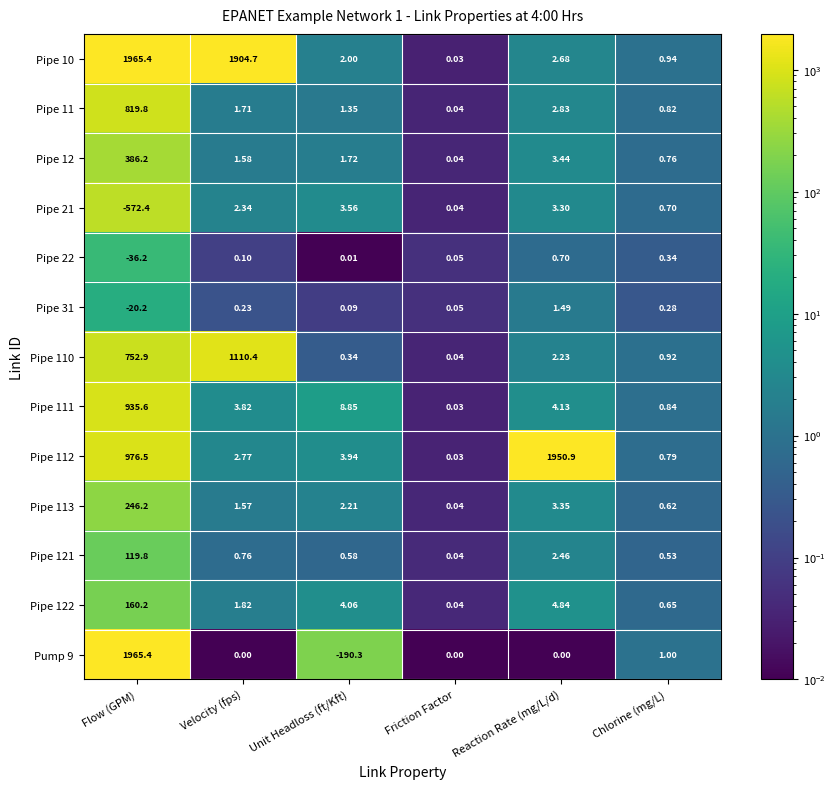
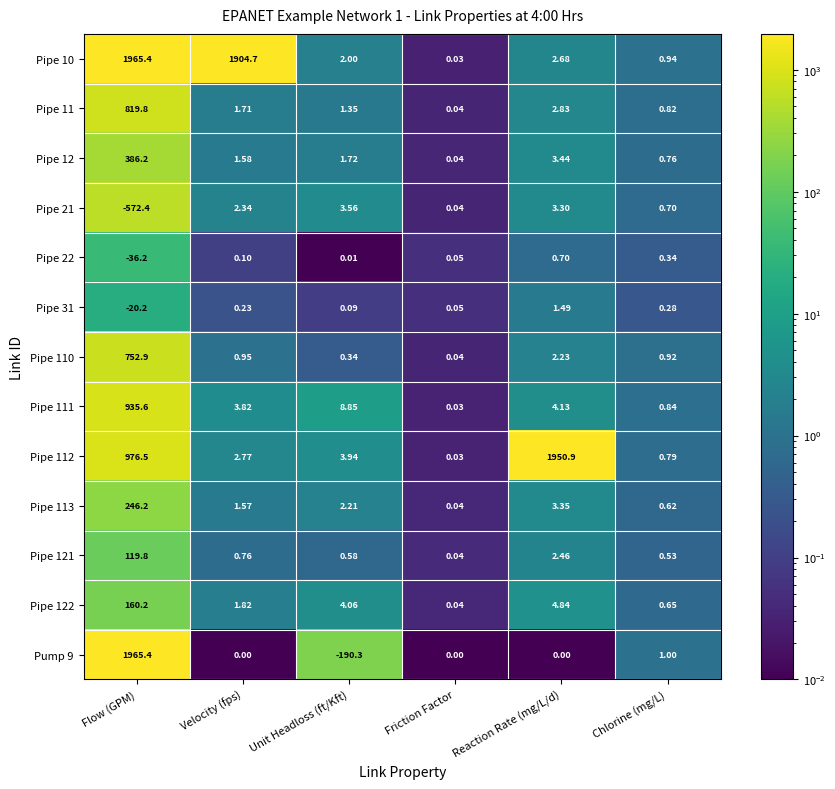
  {
    "Pipe 10": {
      "Flow (GPM)": 1965.4,
      "Velocity (fps)": 1904.7,
      "Unit Headloss (ft/Kft)": 2.00,
      "Friction Factor": 0.03,
      "Reaction Rate (mg/L/d)": 2.68,
      "Chlorine (mg/L)": 0.94
    },
    "Pipe 11": {
      "Flow (GPM)": 819.8,
      "Velocity (fps)": 1.71,
      "Unit Headloss (ft/Kft)": 1.35,
      "Friction Factor": 0.04,
      "Reaction Rate (mg/L/d)": 2.83,
      "Chlorine (mg/L)": 0.82
    },
    "Pipe 12": {
      "Flow (GPM)": 386.2,
      "Velocity (fps)": 1.58,
      "Unit Headloss (ft/Kft)": 1.72,
      "Friction Factor": 0.04,
      "Reaction Rate (mg/L/d)": 3.44,
      "Chlorine (mg/L)": 0.76
    },
    "Pipe 21": {
      "Flow (GPM)": -572.4,
      "Velocity (fps)": 2.34,
      "Unit Headloss (ft/Kft)": 3.56,
      "Friction Factor": 0.04,
      "Reaction Rate (mg/L/d)": 3.30,
      "Chlorine (mg/L)": 0.70
    },
    "Pipe 22": {
      "Flow (GPM)": -36.2,
      "Velocity (fps)": 0.10,
      "Unit Headloss (ft/Kft)": 0.01,
      "Friction Factor": 0.05,
      "Reaction Rate (mg/L/d)": 0.70,
      "Chlorine (mg/L)": 0.34
    },
    "Pipe 31": {
      "Flow (GPM)": -20.2,
      "Velocity (fps)": 0.23,
      "Unit Headloss (ft/Kft)": 0.09,
      "Friction Factor": 0.05,
      "Reaction Rate (mg/L/d)": 1.49,
      "Chlorine (mg/L)": 0.28
    },
    "Pipe 110": {
      "Flow (GPM)": 752.9,
-     "Velocity (fps)": 1110.4,
+     "Velocity (fps)": 0.95,
      "Unit Headloss (ft/Kft)": 0.34,
      "Friction Factor": 0.04,
      "Reaction Rate (mg/L/d)": 2.23,
      "Chlorine (mg/L)": 0.92
    },
    "Pipe 111": {
      "Flow (GPM)": 935.6,
      "Velocity (fps)": 3.82,
      "Unit Headloss (ft/Kft)": 8.85,
      "Friction Factor": 0.03,
      "Reaction Rate (mg/L/d)": 4.13,
      "Chlorine (mg/L)": 0.84
    },
    "Pipe 112": {
      "Flow (GPM)": 976.5,
      "Velocity (fps)": 2.77,
      "Unit Headloss (ft/Kft)": 3.94,
      "Friction Factor": 0.03,
      "Reaction Rate (mg/L/d)": 1950.9,
      "Chlorine (mg/L)": 0.79
    },
    "Pipe 113": {
      "Flow (GPM)": 246.2,
      "Velocity (fps)": 1.57,
      "Unit Headloss (ft/Kft)": 2.21,
      "Friction Factor": 0.04,
      "Reaction Rate (mg/L/d)": 3.35,
      "Chlorine (mg/L)": 0.62
    },
    "Pipe 121": {
      "Flow (GPM)": 119.8,
      "Velocity (fps)": 0.76,
      "Unit Headloss (ft/Kft)": 0.58,
      "Friction Factor": 0.04,
      "Reaction Rate (mg/L/d)": 2.46,
      "Chlorine (mg/L)": 0.53
    },
    "Pipe 122": {
      "Flow (GPM)": 160.2,
      "Velocity (fps)": 1.82,
      "Unit Headloss (ft/Kft)": 4.06,
      "Friction Factor": 0.04,
      "Reaction Rate (mg/L/d)": 4.84,
      "Chlorine (mg/L)": 0.65
    },
    "Pump 9": {
      "Flow (GPM)": 1965.4,
      "Velocity (fps)": 0.00,
      "Unit Headloss (ft/Kft)": -190.3,
      "Friction Factor": 0.00,
      "Reaction Rate (mg/L/d)": 0.00,
      "Chlorine (mg/L)": 1.00
    }
  }
